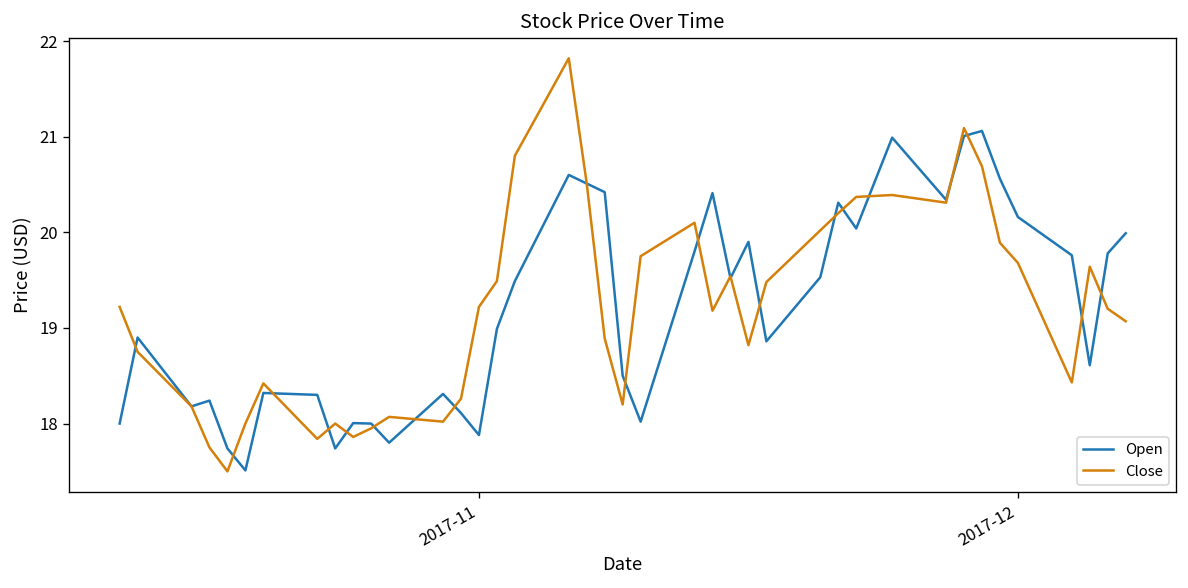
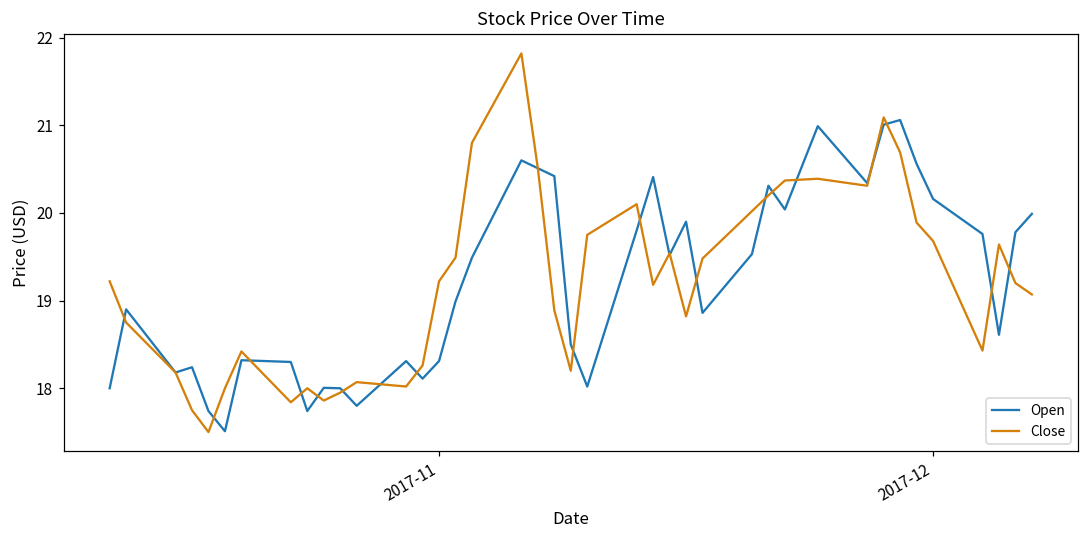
  {
    "Open": {
-     "2017-11": 17.9,
+     "2017-11": 18.3,
      "2017-12": 20.2
    },
    "Close": {
      "2017-11": 19.2,
      "2017-12": 19.7
    }
  }
